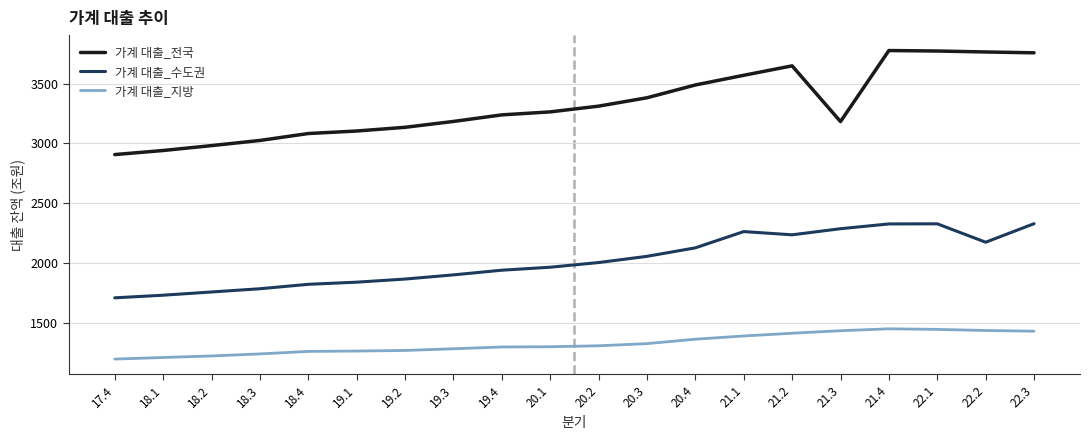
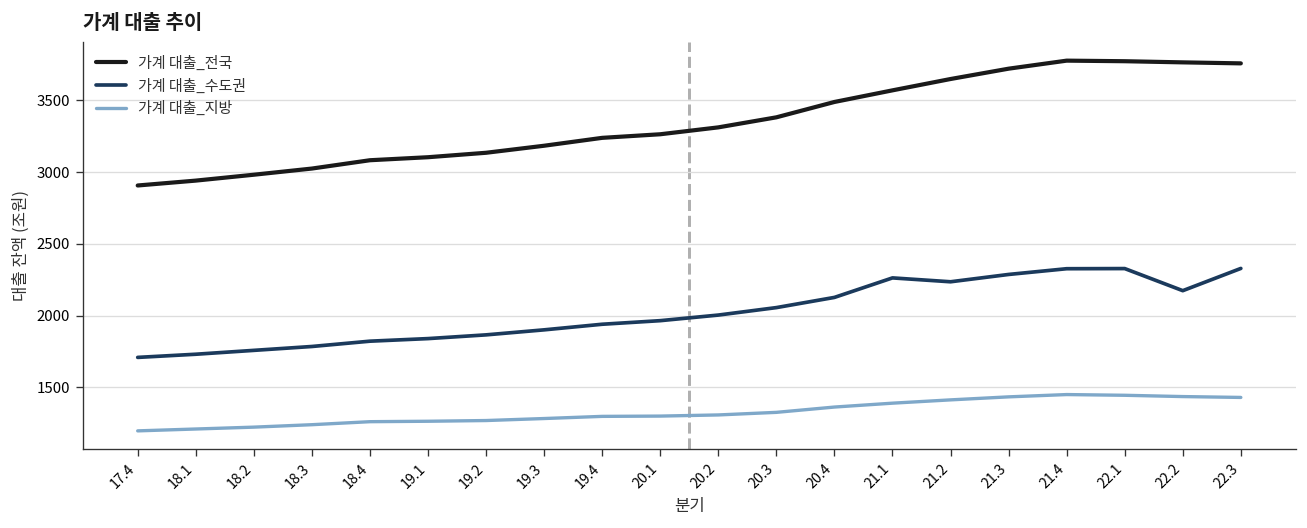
  {
    "가계 대출_전국": {
      "17.4": 2910,
      "18.1": 2940,
      "18.2": 2980,
      "18.3": 3030,
      "18.4": 3080,
      "19.1": 3100,
      "19.2": 3140,
      "19.3": 3180,
      "19.4": 3240,
      "20.1": 3260,
      "20.2": 3310,
      "20.3": 3380,
      "20.4": 3490,
      "21.1": 3570,
      "21.2": 3650,
-     "21.3": 3180,
+     "21.3": 3720,
      "21.4": 3780,
      "22.1": 3770,
      "22.2": 3770,
      "22.3": 3760
    },
    "가계 대출_수도권": {
      "17.4": 1710,
      "18.1": 1730,
      "18.2": 1760,
      "18.3": 1790,
      "18.4": 1820,
      "19.1": 1840,
      "19.2": 1870,
      "19.3": 1900,
      "19.4": 1940,
      "20.1": 1970,
      "20.2": 2000,
      "20.3": 2060,
      "20.4": 2130,
      "21.1": 2260,
      "21.2": 2240,
      "21.3": 2290,
      "21.4": 2330,
      "22.1": 2330,
      "22.2": 2170,
      "22.3": 2330
    },
    "가계 대출_지방": {
      "17.4": 1200,
      "18.1": 1210,
      "18.2": 1220,
      "18.3": 1240,
      "18.4": 1260,
      "19.1": 1260,
      "19.2": 1270,
      "19.3": 1280,
      "19.4": 1300,
      "20.1": 1300,
      "20.2": 1310,
      "20.3": 1330,
      "20.4": 1360,
      "21.1": 1390,
      "21.2": 1410,
      "21.3": 1430,
      "21.4": 1450,
      "22.1": 1450,
      "22.2": 1440,
      "22.3": 1430
    }
  }
